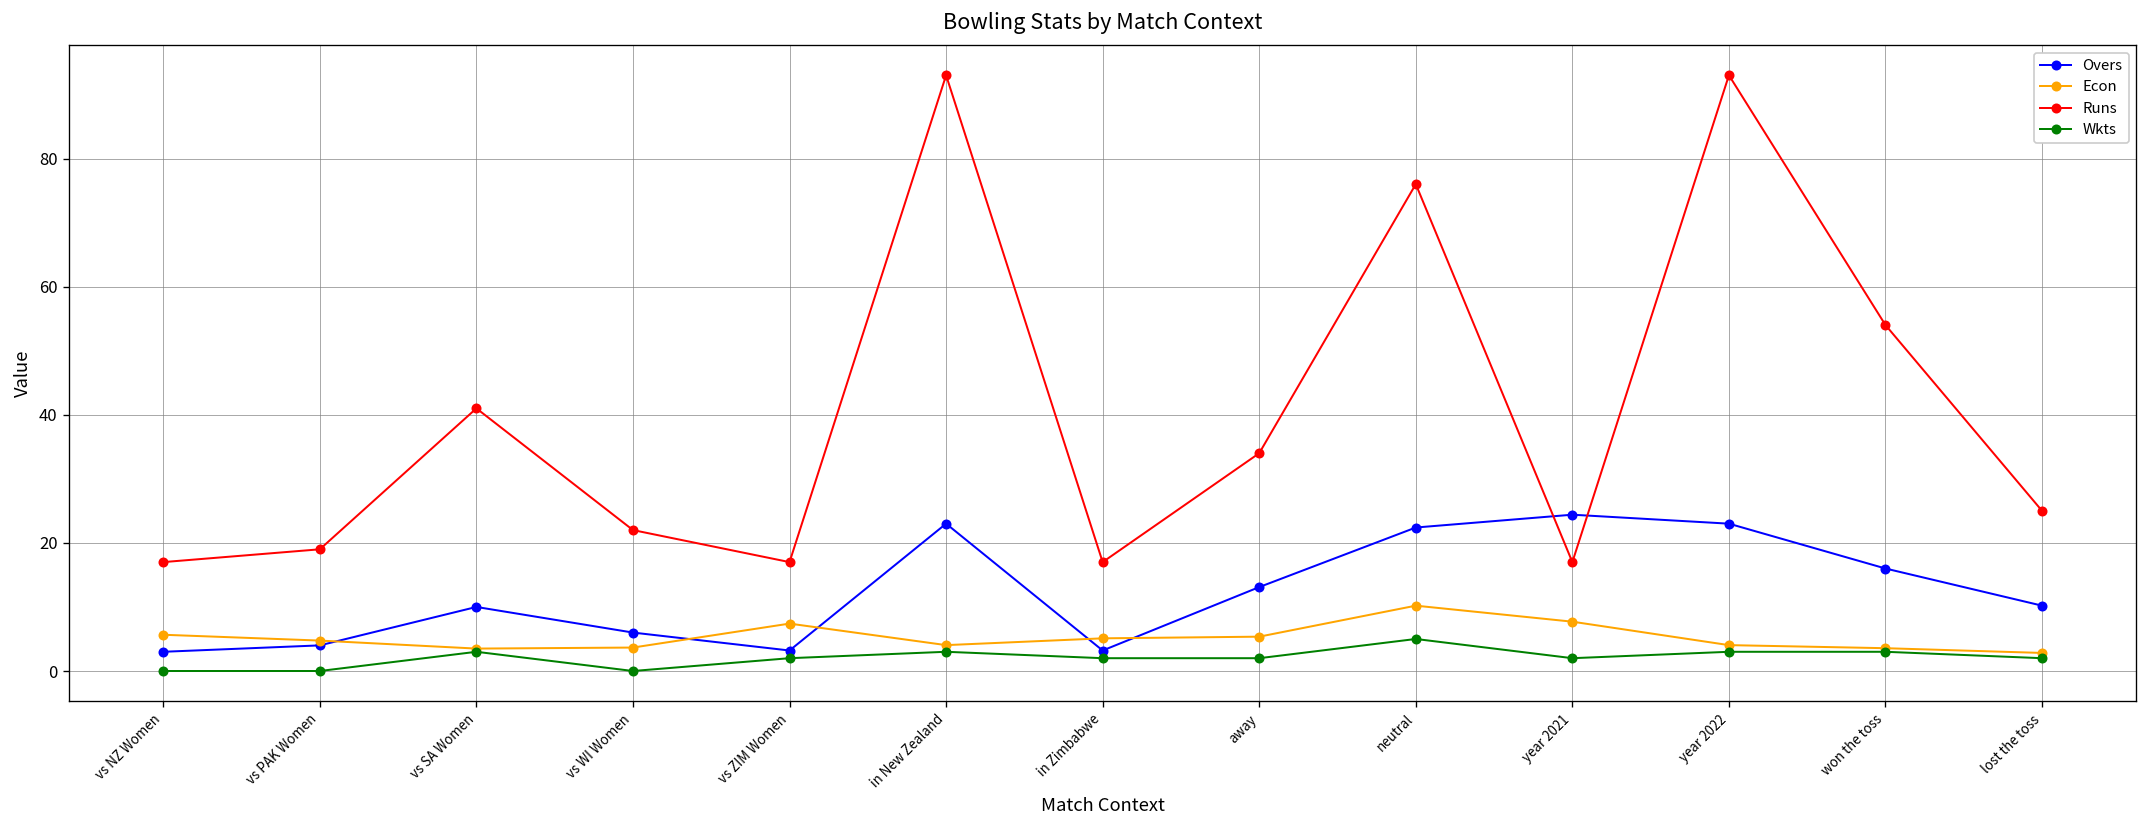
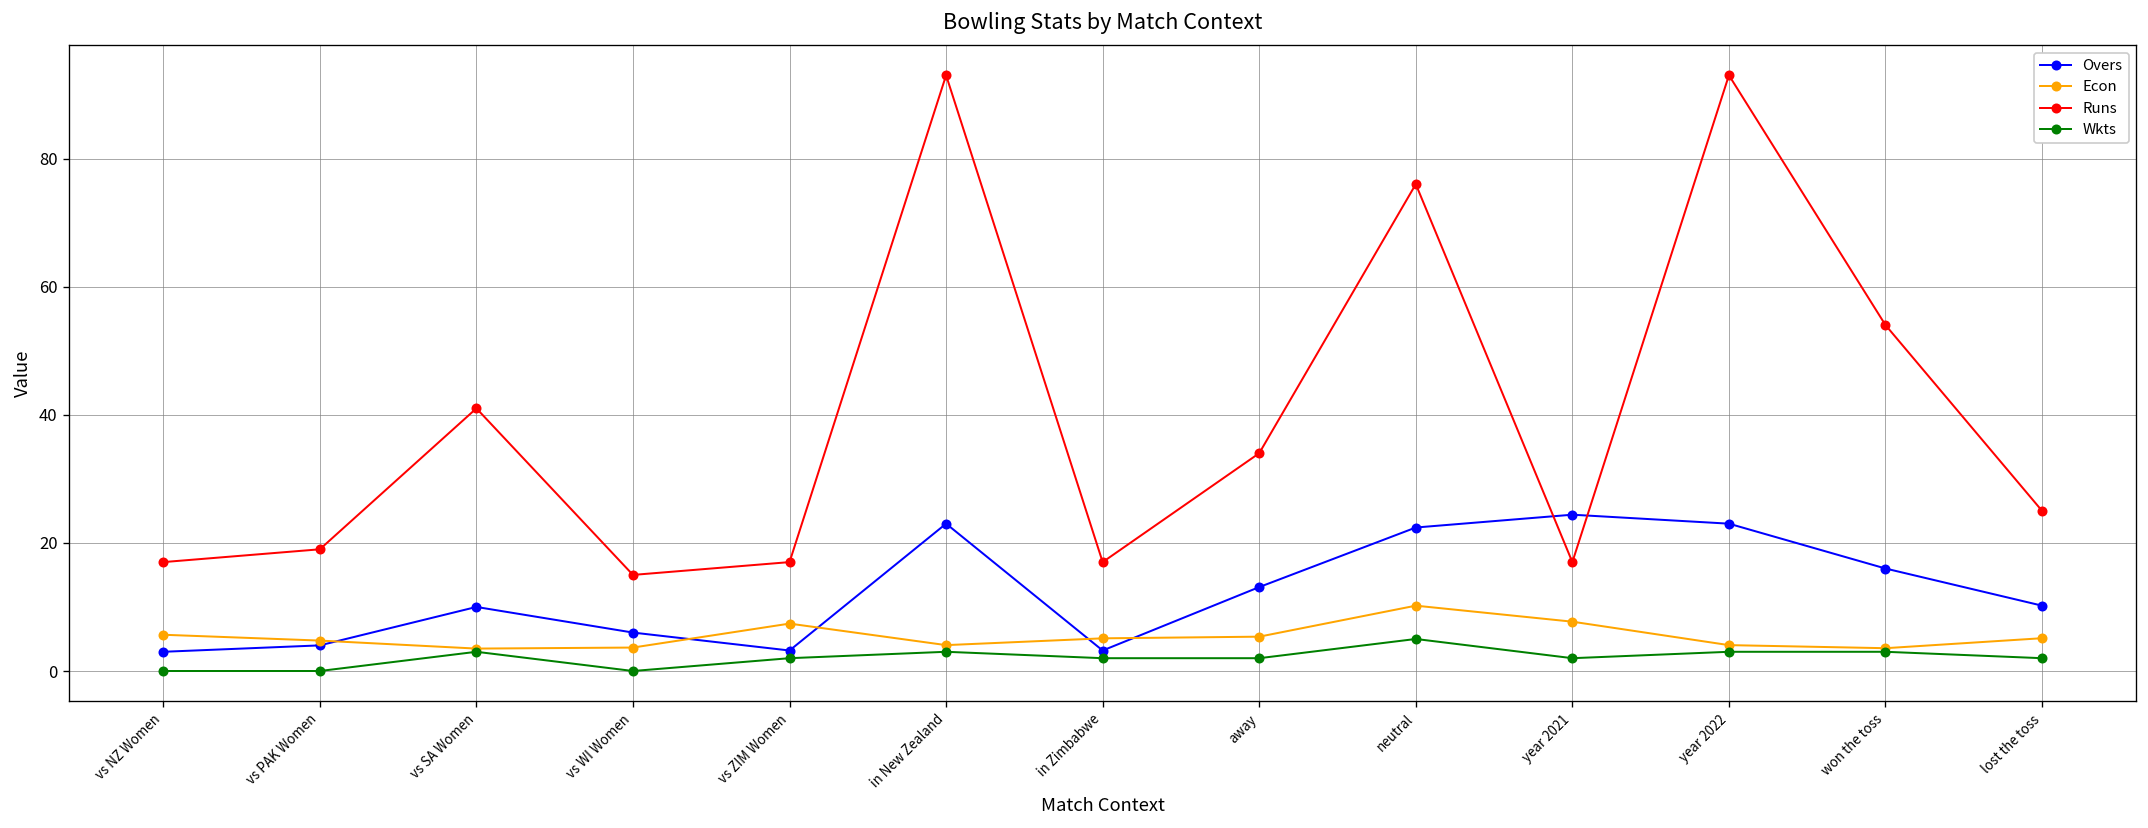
  {
    "Overs": {
      "vs NZ Women": 3,
      "vs PAK Women": 4,
      "vs SA Women": 10,
      "vs WI Women": 6,
      "vs ZIM Women": 3,
      "in New Zealand": 23,
      "in Zimbabwe": 3,
      "away": 13,
      "neutral": 22,
      "year 2021": 24,
      "year 2022": 23,
      "won the toss": 16,
      "lost the toss": 10
    },
    "Econ": {
      "vs NZ Women": 6,
      "vs PAK Women": 5,
      "vs SA Women": 4,
      "vs WI Women": 4,
      "vs ZIM Women": 7,
      "in New Zealand": 4,
      "in Zimbabwe": 5,
      "away": 5,
      "neutral": 10,
      "year 2021": 8,
      "year 2022": 4,
      "won the toss": 4,
-     "lost the toss": 3
+     "lost the toss": 5
    },
    "Runs": {
      "vs NZ Women": 17,
      "vs PAK Women": 19,
      "vs SA Women": 41,
-     "vs WI Women": 22,
+     "vs WI Women": 15,
      "vs ZIM Women": 17,
      "in New Zealand": 93,
      "in Zimbabwe": 17,
      "away": 34,
      "neutral": 76,
      "year 2021": 17,
      "year 2022": 93,
      "won the toss": 54,
      "lost the toss": 25
    },
    "Wkts": {
      "vs NZ Women": 0,
      "vs PAK Women": 0,
      "vs SA Women": 3,
      "vs WI Women": 0,
      "vs ZIM Women": 2,
      "in New Zealand": 3,
      "in Zimbabwe": 2,
      "away": 2,
      "neutral": 5,
      "year 2021": 2,
      "year 2022": 3,
      "won the toss": 3,
      "lost the toss": 2
    }
  }
